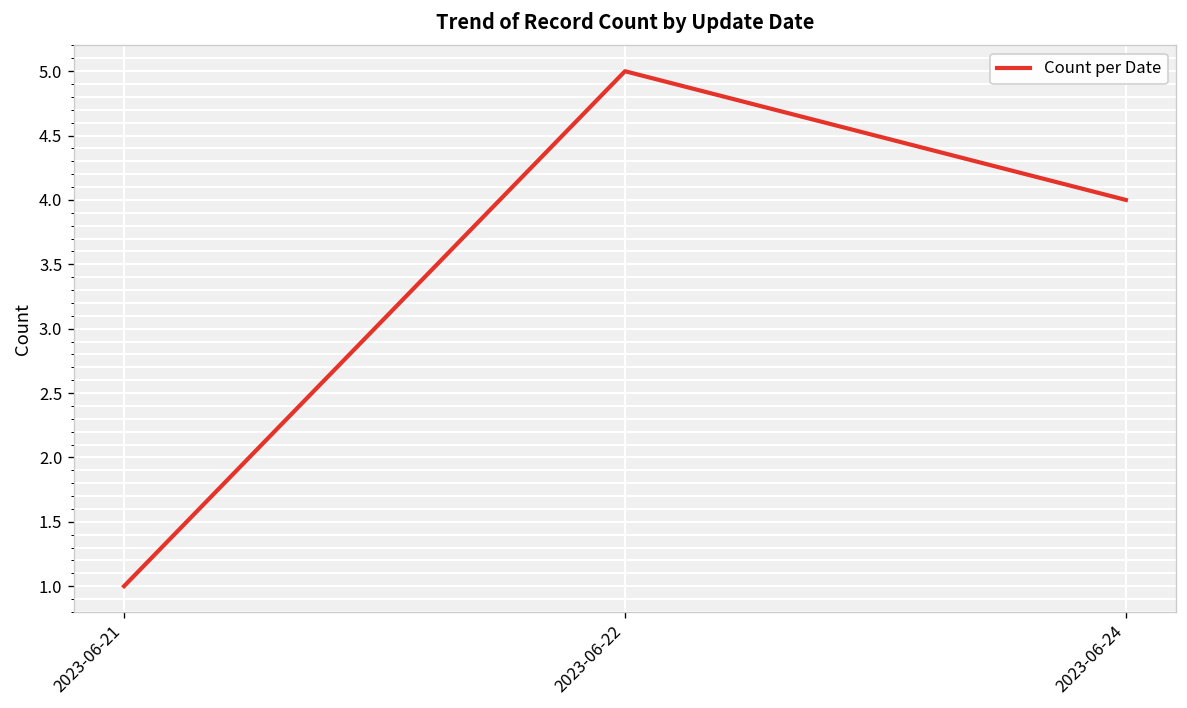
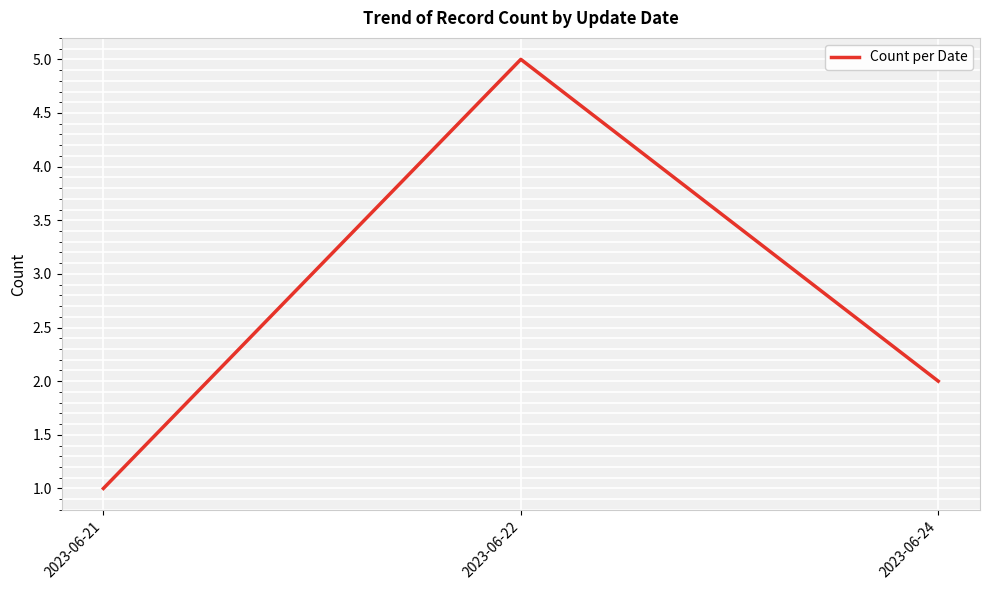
  {
    "2023-06-21": 1,
    "2023-06-22": 5,
-   "2023-06-24": 4
+   "2023-06-24": 2
  }
